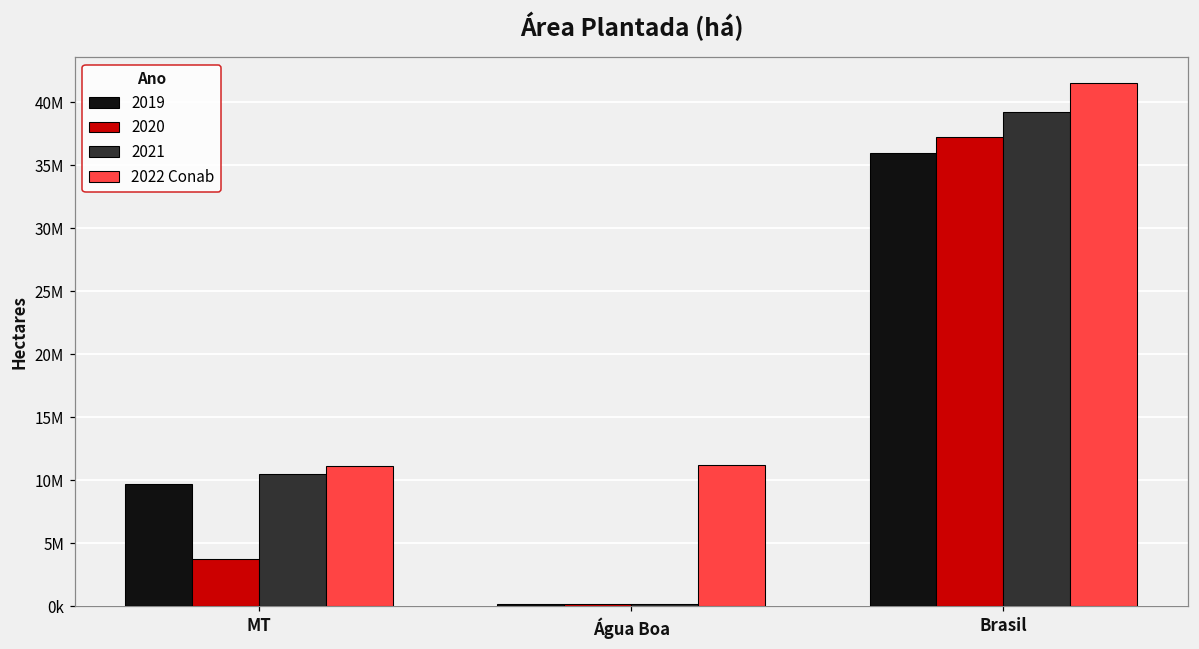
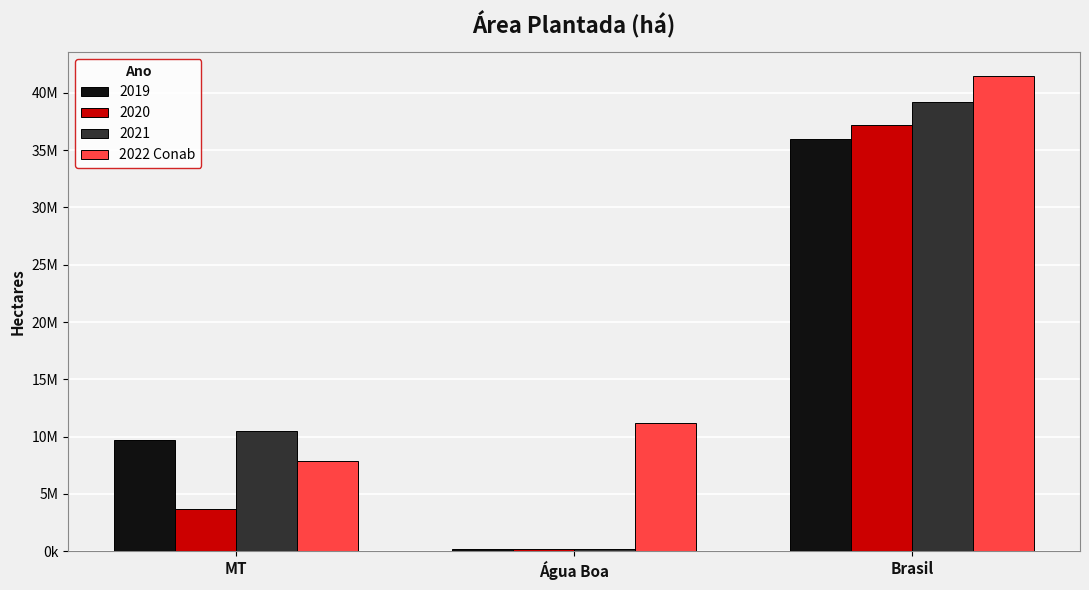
  {
    "2020": {
      "MT": 3700000,
      "Brasil": 37200000
    },
    "2022 Conab": {
-     "MT": 11100000,
+     "MT": 7800000,
      "Água Boa": 11200000,
      "Brasil": 41500000
    }
  }
